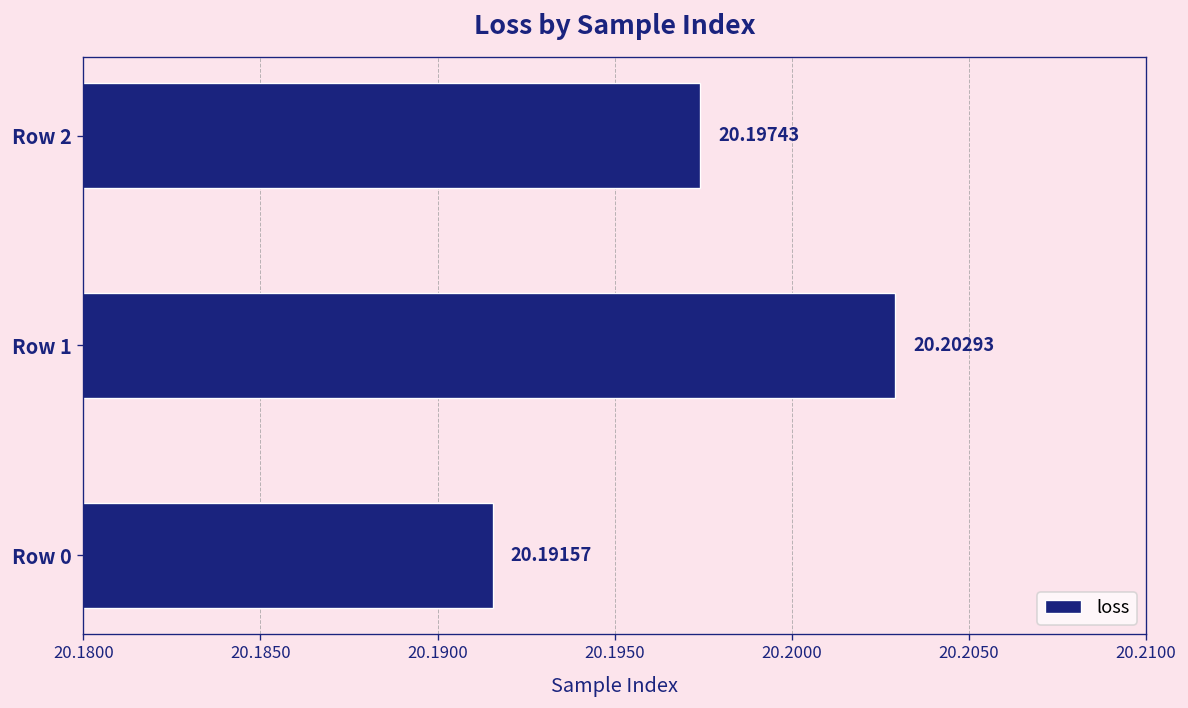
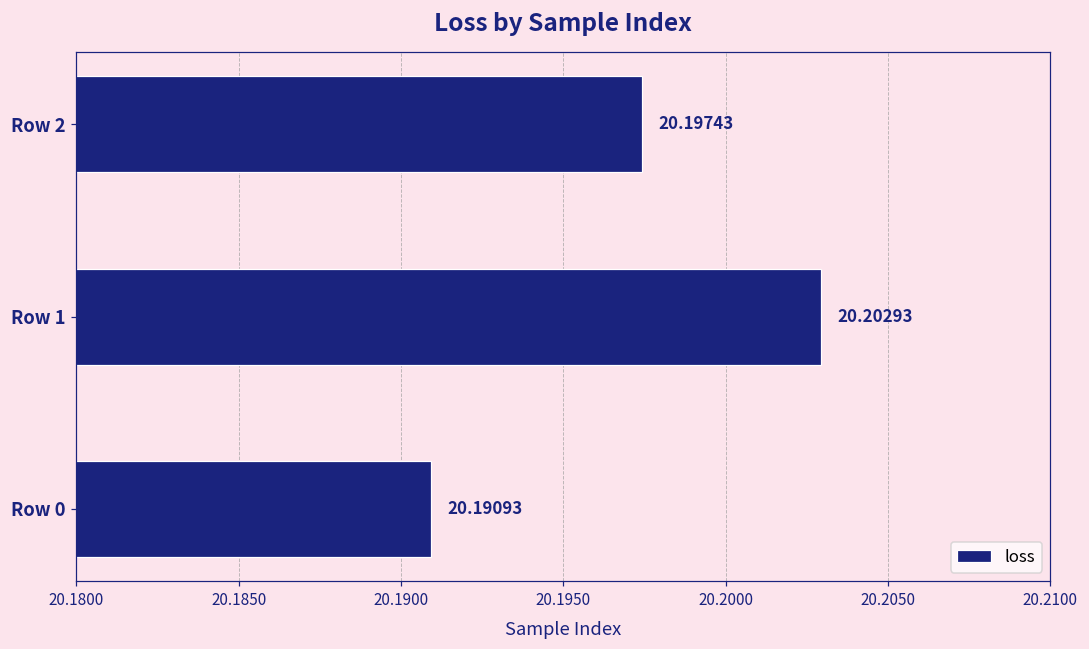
  {
    "Row 2": 20.19743,
    "Row 1": 20.20293,
-   "Row 0": 20.19157
+   "Row 0": 20.19093
  }
